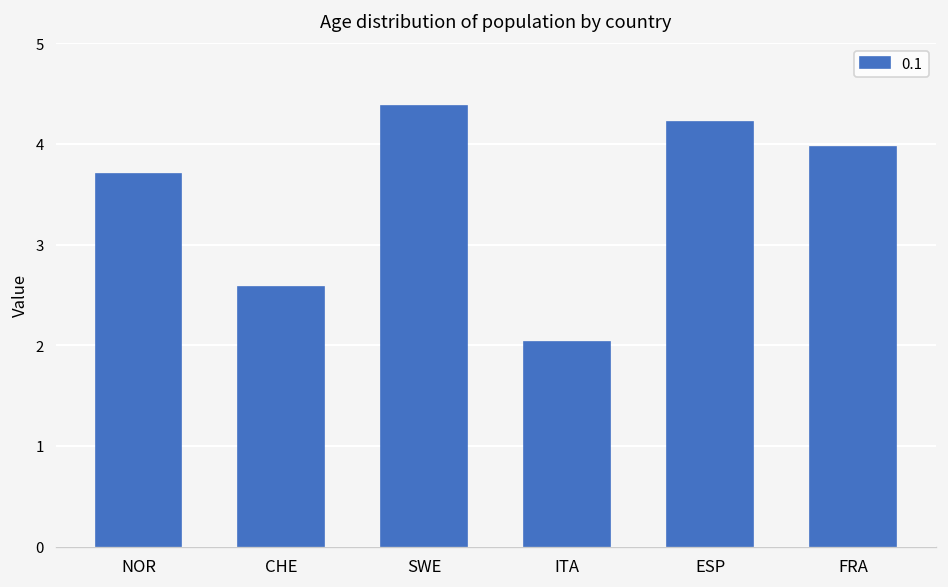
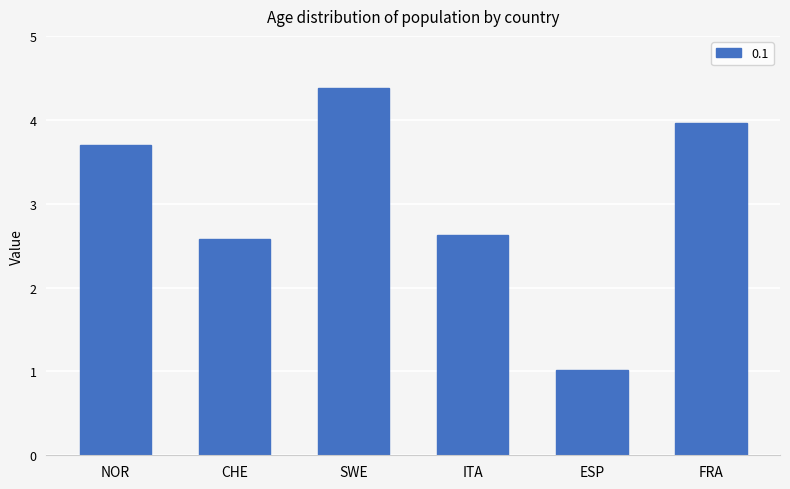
  {
    "NOR": 3.7,
    "CHE": 2.6,
    "SWE": 4.4,
-   "ITA": 2.0,
-   "ESP": 4.2,
+   "ITA": 2.6,
+   "ESP": 1.0,
    "FRA": 4.0
  }
